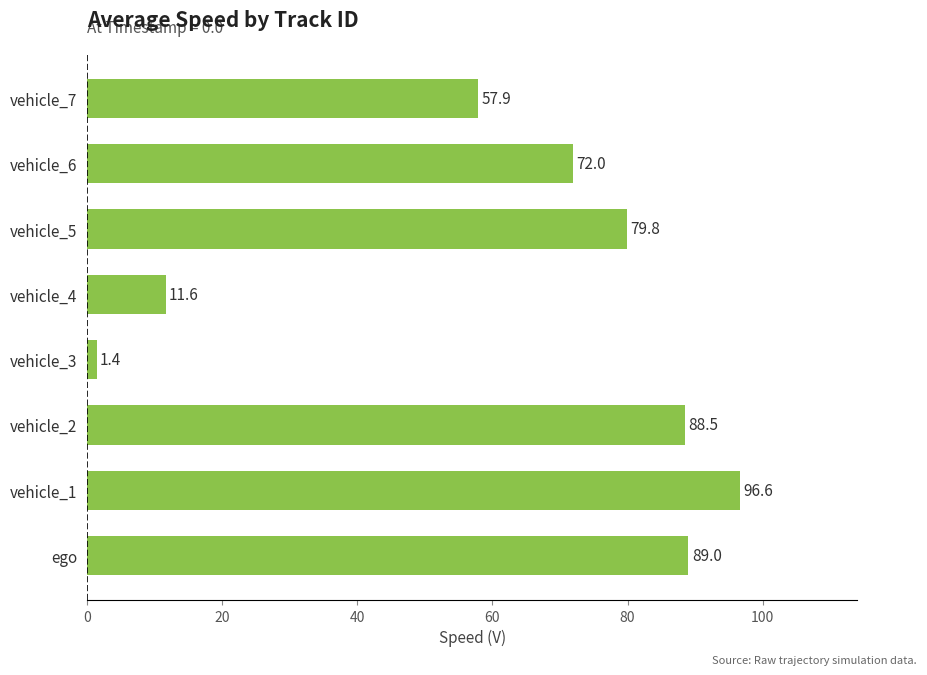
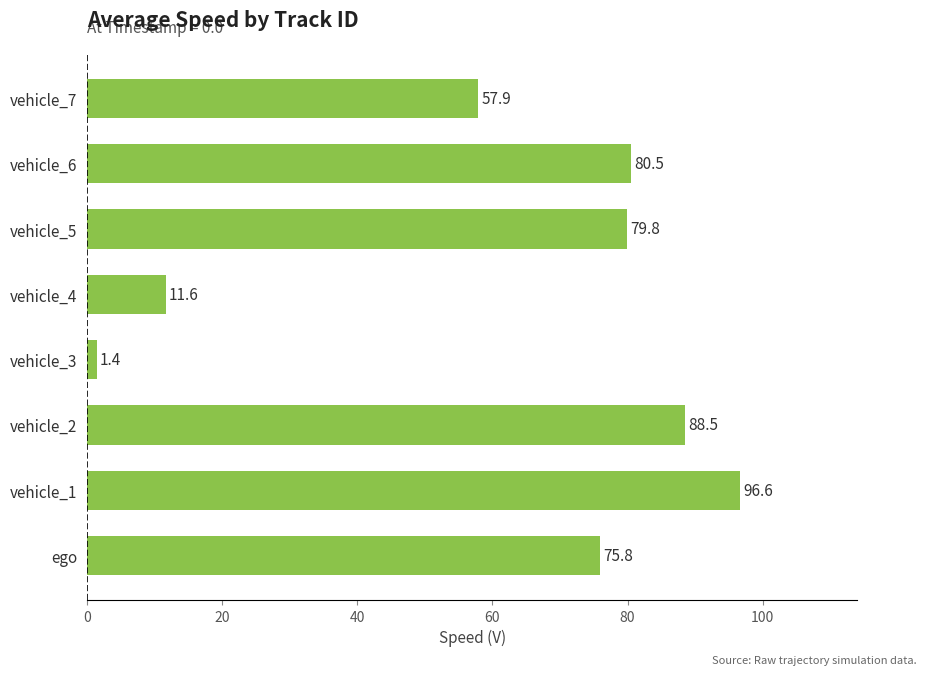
  {
    "vehicle_7": 57.9,
-   "vehicle_6": 72.0,
+   "vehicle_6": 80.5,
    "vehicle_5": 79.8,
    "vehicle_4": 11.6,
    "vehicle_3": 1.4,
    "vehicle_2": 88.5,
    "vehicle_1": 96.6,
-   "ego": 89.0
+   "ego": 75.8
  }
